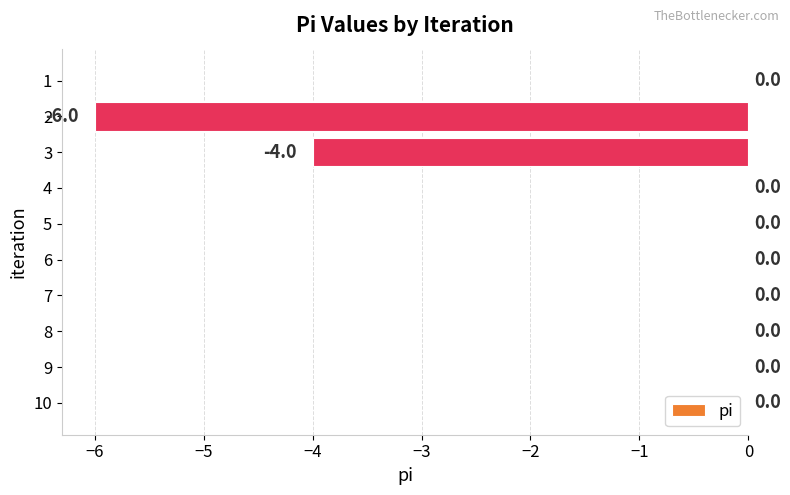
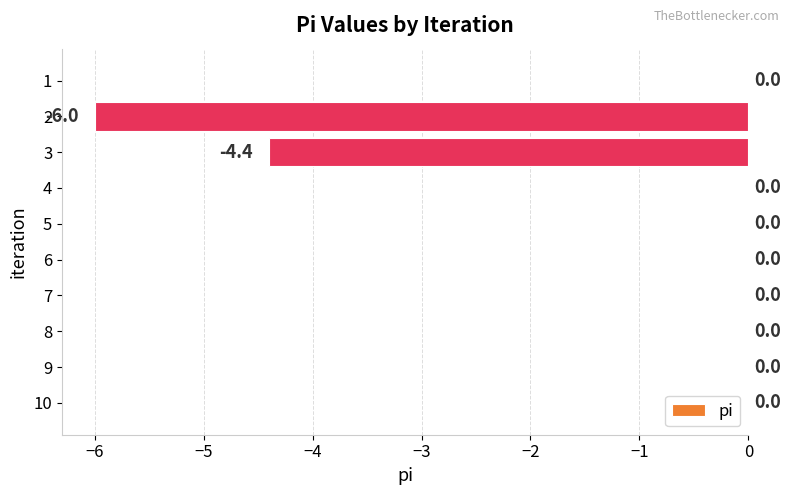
  {
    "1": 0.0,
    "2": -6.0,
-   "3": -4.0,
+   "3": -4.4,
    "4": 0.0,
    "5": 0.0,
    "6": 0.0,
    "7": 0.0,
    "8": 0.0,
    "9": 0.0,
    "10": 0.0
  }
